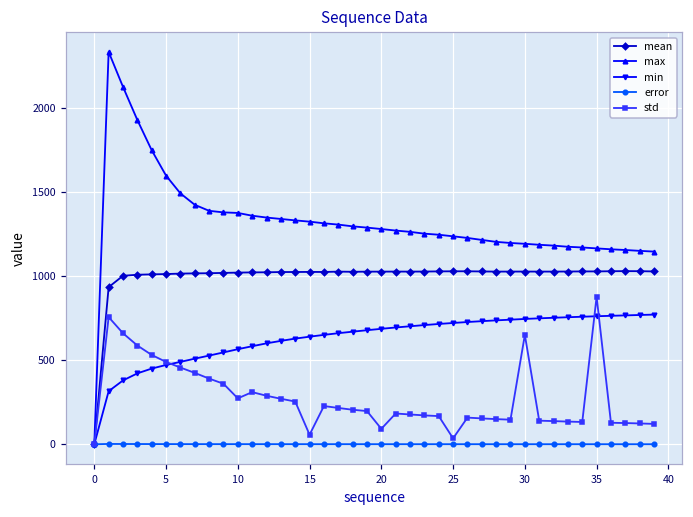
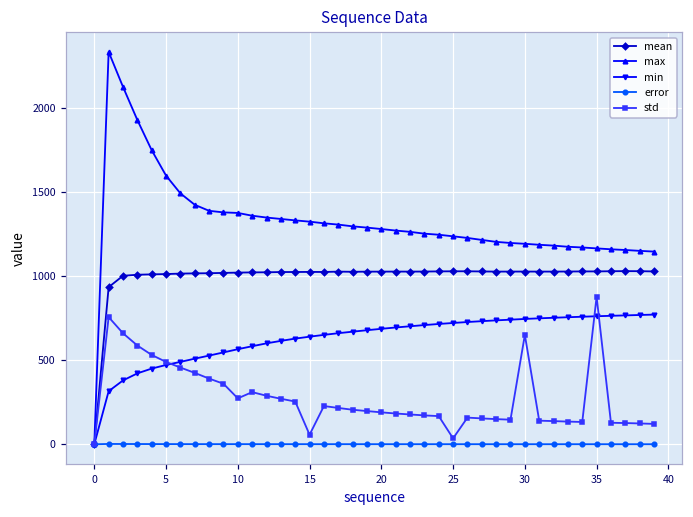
  {
    "error": {
      "5": 0,
      "10": 0,
      "15": 0,
      "20": 0,
      "25": 0,
      "30": 0,
      "35": 0
    },
    "std": {
      "5": 490,
      "10": 270,
      "15": 60,
-     "20": 90,
+     "20": 190,
      "25": 40,
      "30": 650,
      "35": 880
    }
  }
